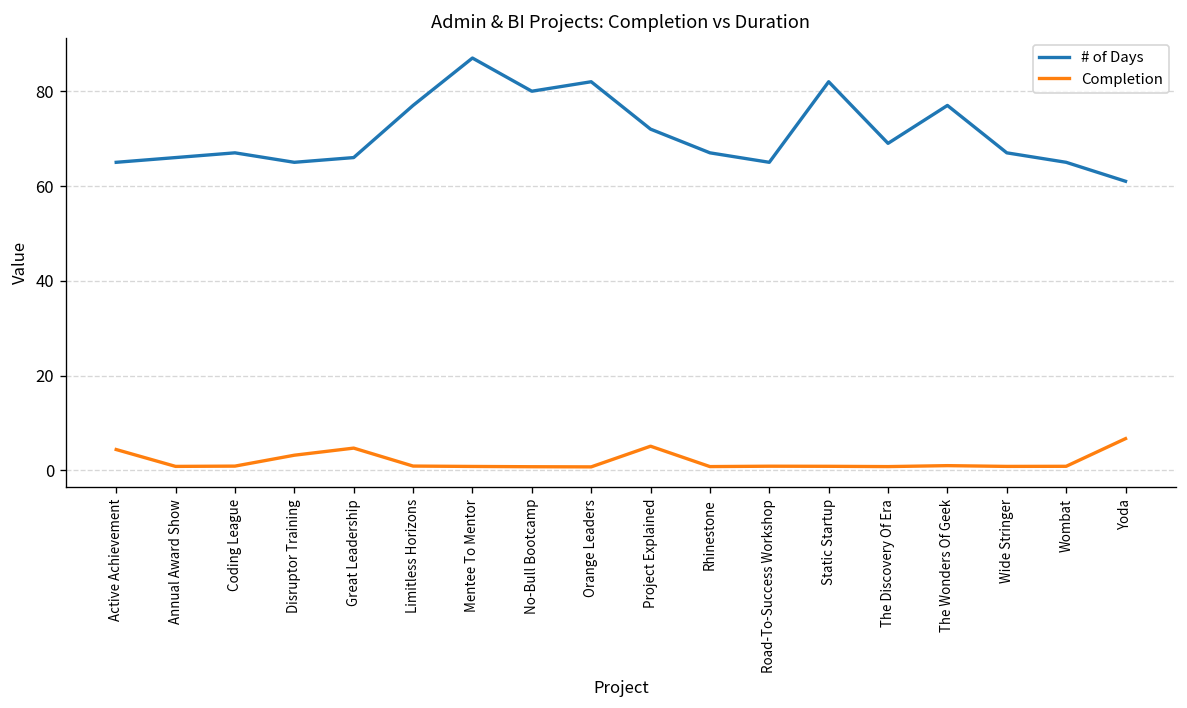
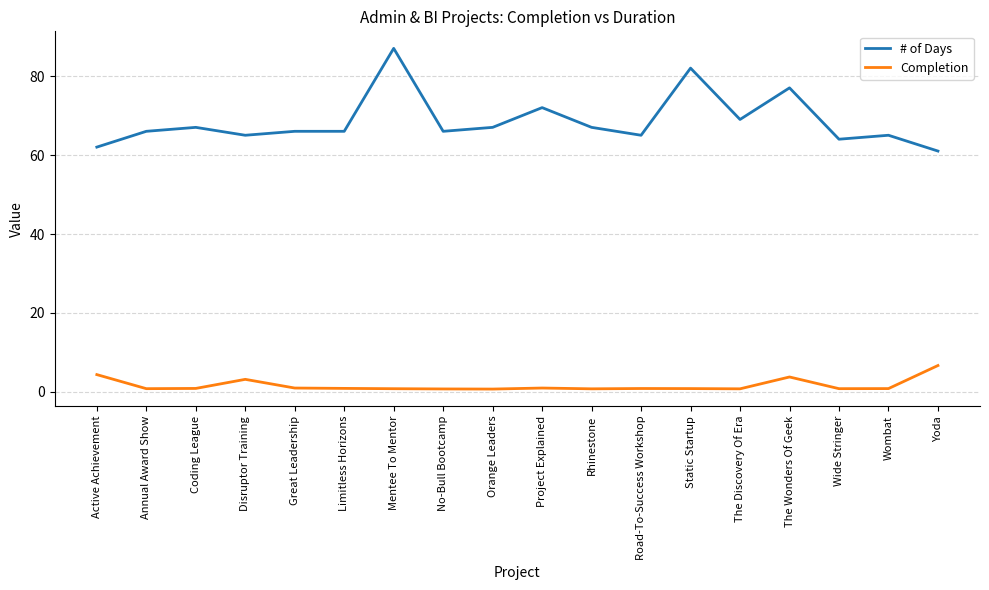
  {
    "# of Days": {
-     "Active Achievement": 65,
+     "Active Achievement": 62,
      "Annual Award Show": 66,
      "Coding League": 67,
      "Disruptor Training": 65,
      "Great Leadership": 66,
-     "Limitless Horizons": 77,
+     "Limitless Horizons": 66,
      "Mentee To Mentor": 87,
-     "No-Bull Bootcamp": 80,
-     "Orange Leaders": 82,
+     "No-Bull Bootcamp": 66,
+     "Orange Leaders": 67,
      "Project Explained": 72,
      "Rhinestone": 67,
      "Road-To-Success Workshop": 65,
      "Static Startup": 82,
      "The Discovery Of Era": 69,
      "The Wonders Of Geek": 77,
-     "Wide Stringer": 67,
+     "Wide Stringer": 64,
      "Wombat": 65,
      "Yoda": 61
    },
    "Completion": {
      "Active Achievement": 4,
      "Annual Award Show": 1,
      "Coding League": 1,
      "Disruptor Training": 3,
-     "Great Leadership": 5,
+     "Great Leadership": 1,
      "Limitless Horizons": 1,
      "Mentee To Mentor": 1,
      "No-Bull Bootcamp": 1,
      "Orange Leaders": 1,
-     "Project Explained": 5,
+     "Project Explained": 1,
      "Rhinestone": 1,
      "Road-To-Success Workshop": 1,
      "Static Startup": 1,
      "The Discovery Of Era": 1,
-     "The Wonders Of Geek": 1,
+     "The Wonders Of Geek": 4,
      "Wide Stringer": 1,
      "Wombat": 1,
      "Yoda": 7
    }
  }
